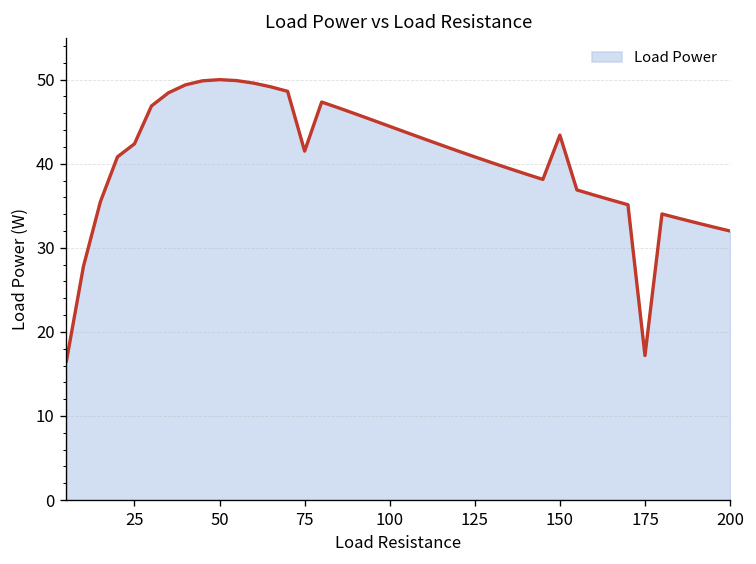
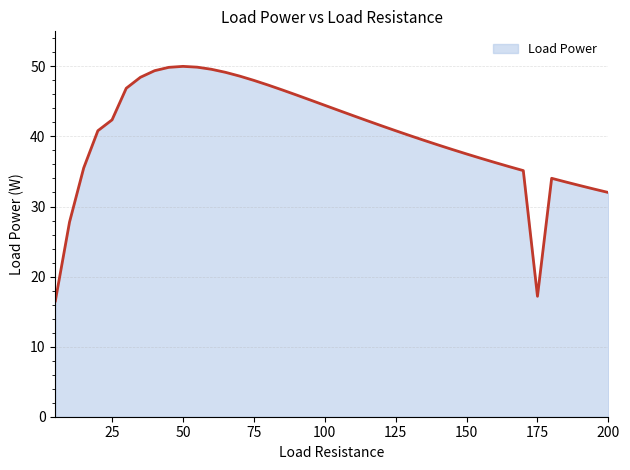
  {
    "25": 42,
    "50": 50,
-   "75": 42,
+   "75": 48,
    "100": 44,
    "125": 41,
-   "150": 43,
+   "150": 38,
    "175": 17,
    "200": 32
  }
